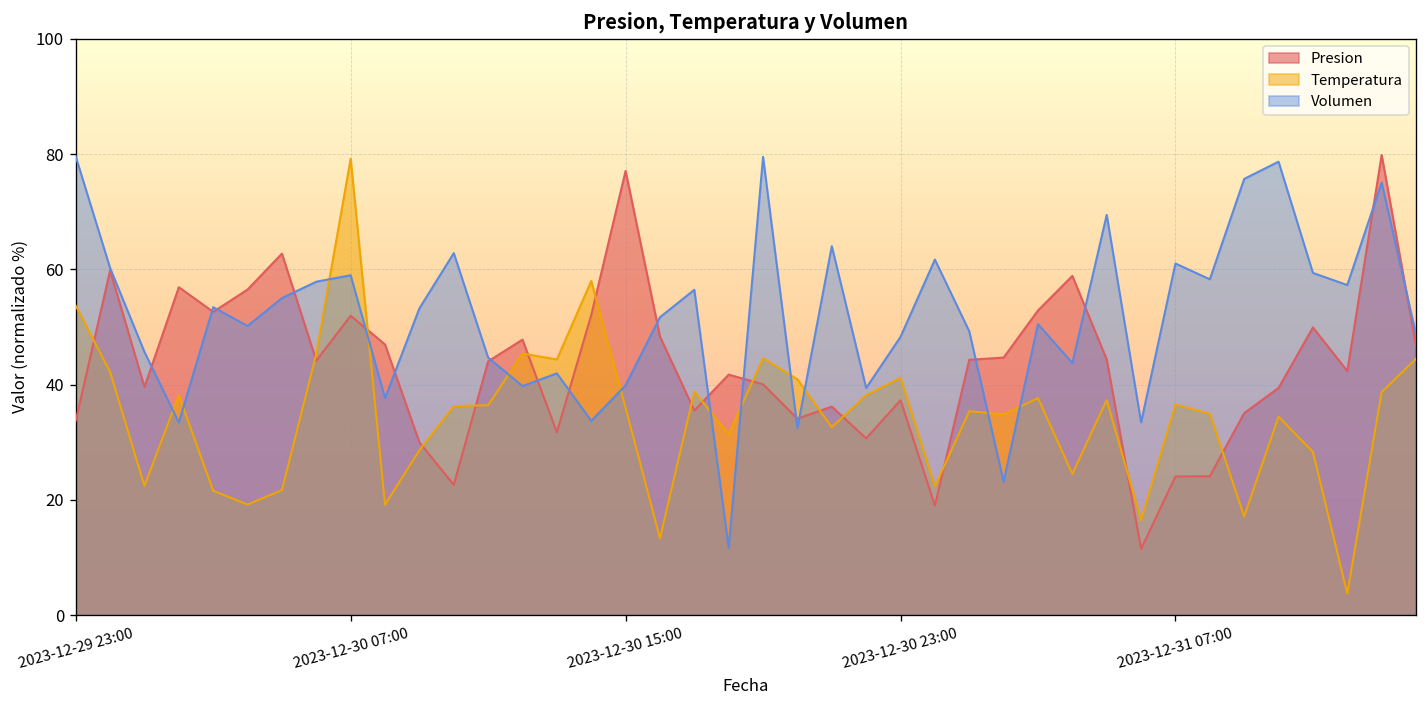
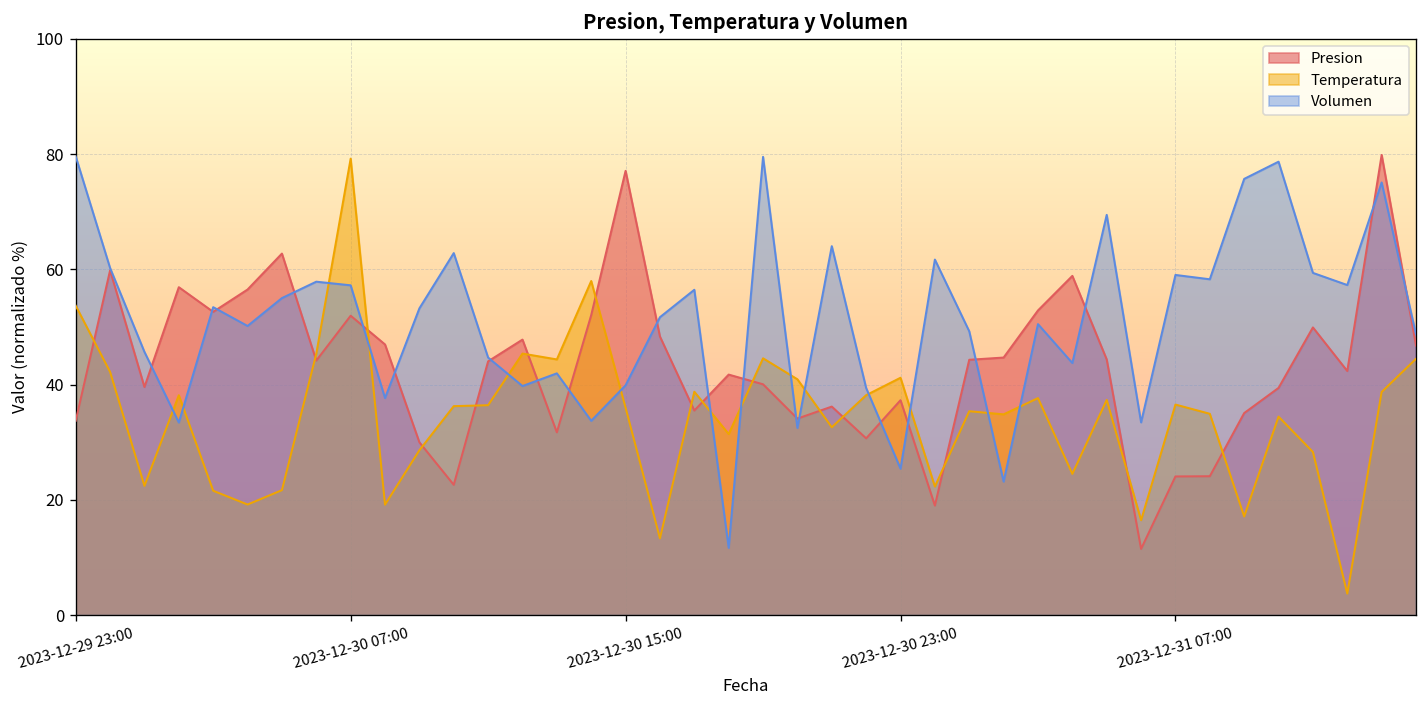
  {
    "Presion": {
      "2023-12-29 23:00": 34,
      "2023-12-30 07:00": 52,
      "2023-12-30 15:00": 77,
      "2023-12-30 23:00": 37,
      "2023-12-31 07:00": 24
    },
    "Temperatura": {
      "2023-12-29 23:00": 54,
      "2023-12-30 07:00": 79,
      "2023-12-30 15:00": 36,
      "2023-12-30 23:00": 41,
      "2023-12-31 07:00": 37
    },
    "Volumen": {
      "2023-12-29 23:00": 80,
-     "2023-12-30 07:00": 59,
+     "2023-12-30 07:00": 57,
      "2023-12-30 15:00": 40,
-     "2023-12-30 23:00": 48,
-     "2023-12-31 07:00": 61
+     "2023-12-30 23:00": 25,
+     "2023-12-31 07:00": 59
    }
  }
